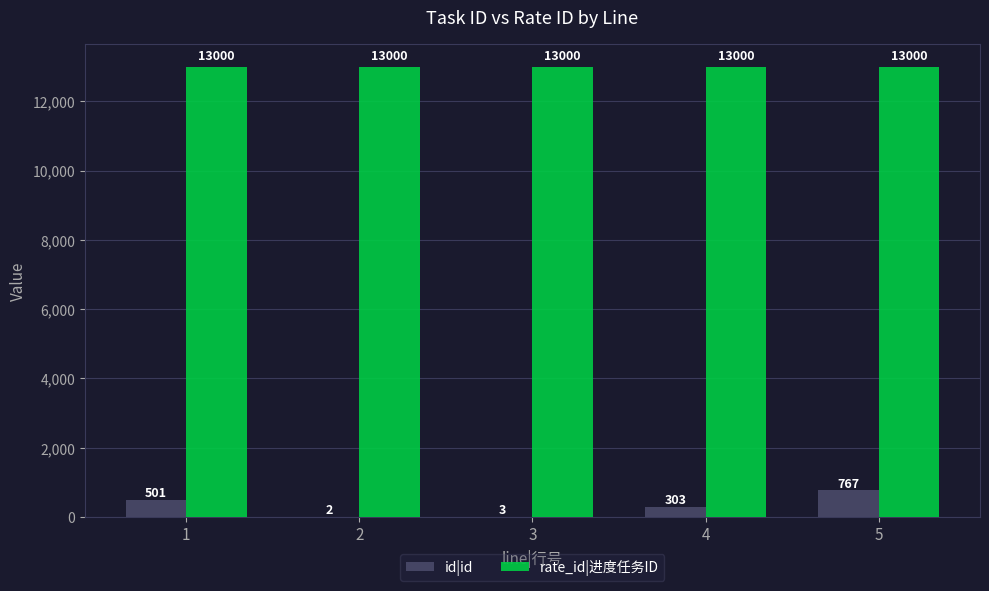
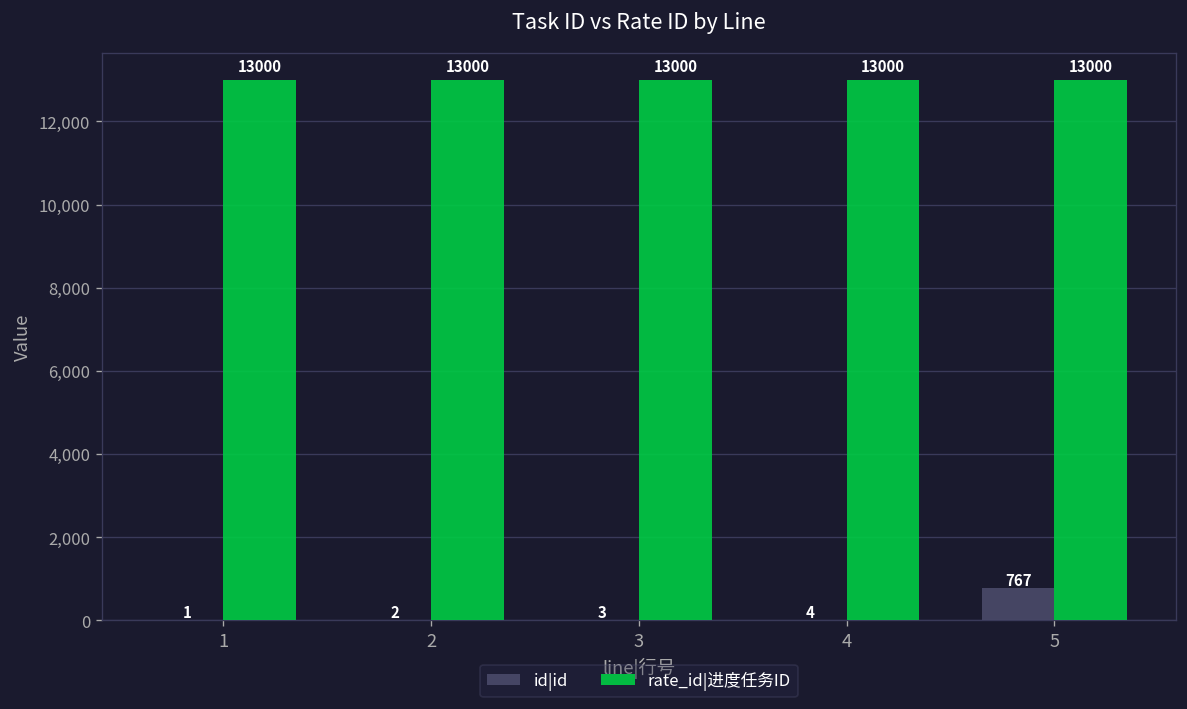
  {
    "id|id": {
-     "1": 501,
+     "1": 1,
      "2": 2,
      "3": 3,
-     "4": 303,
+     "4": 4,
      "5": 767
    },
    "rate_id|进度任务ID": {
      "1": 13000,
      "2": 13000,
      "3": 13000,
      "4": 13000,
      "5": 13000
    }
  }
